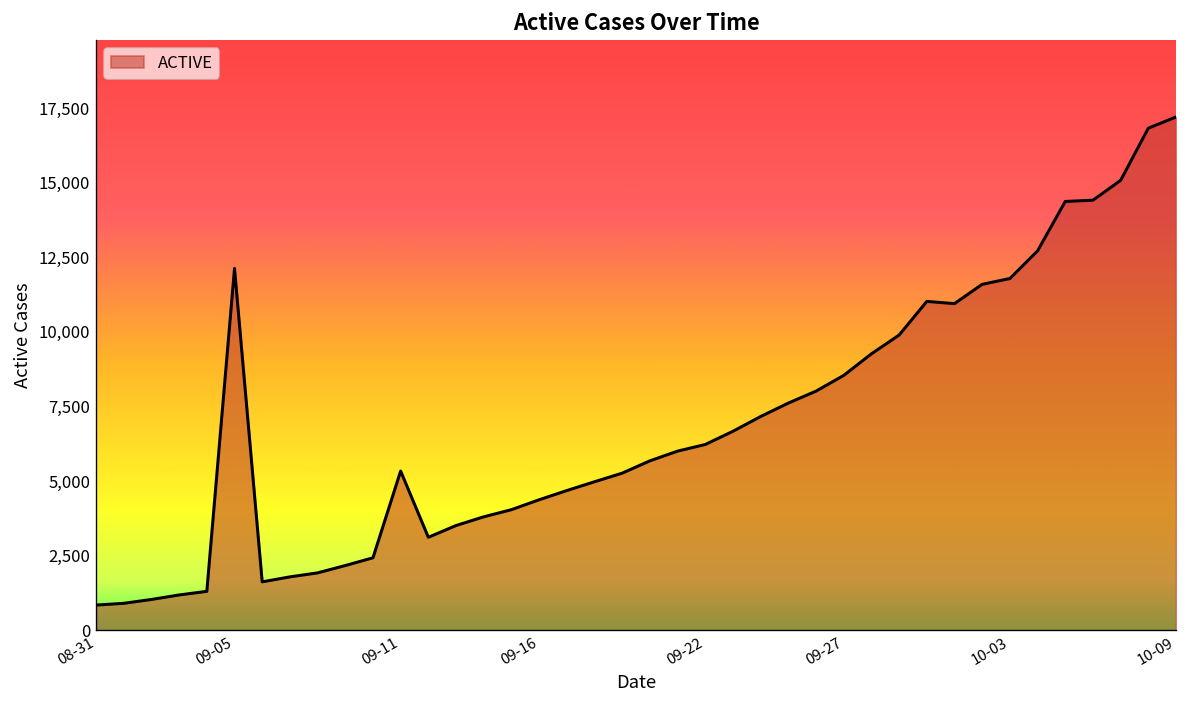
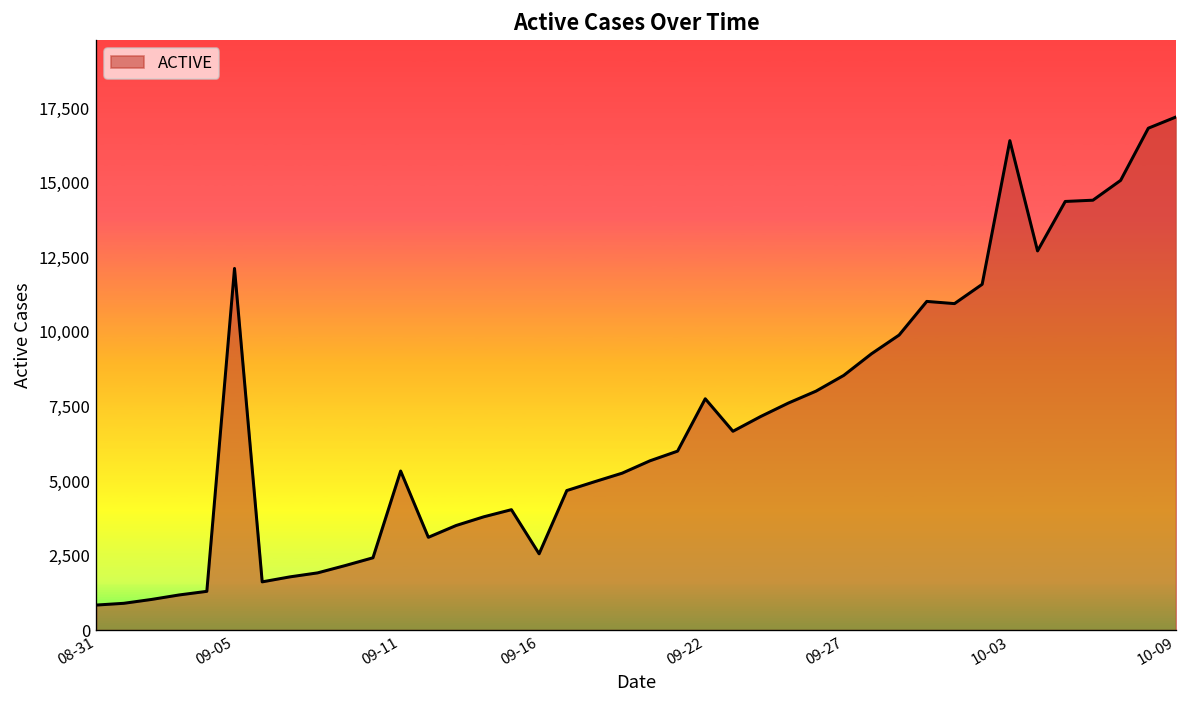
  {
    "08-31": "800",
    "09-05": "12,100",
    "09-11": "5,300",
-   "09-16": "4,400",
-   "09-22": "6,200",
+   "09-16": "2,600",
+   "09-22": "7,800",
    "09-27": "8,500",
-   "10-03": "11,800",
+   "10-03": "16,400",
    "10-09": "17,200"
  }
